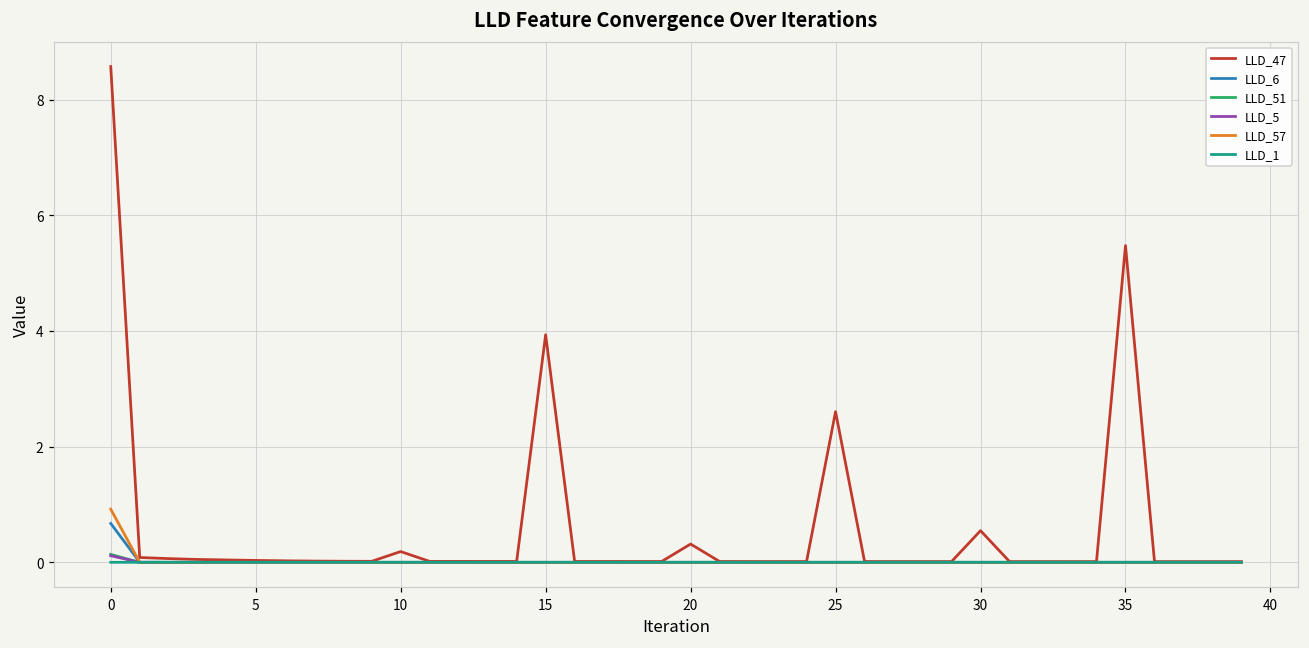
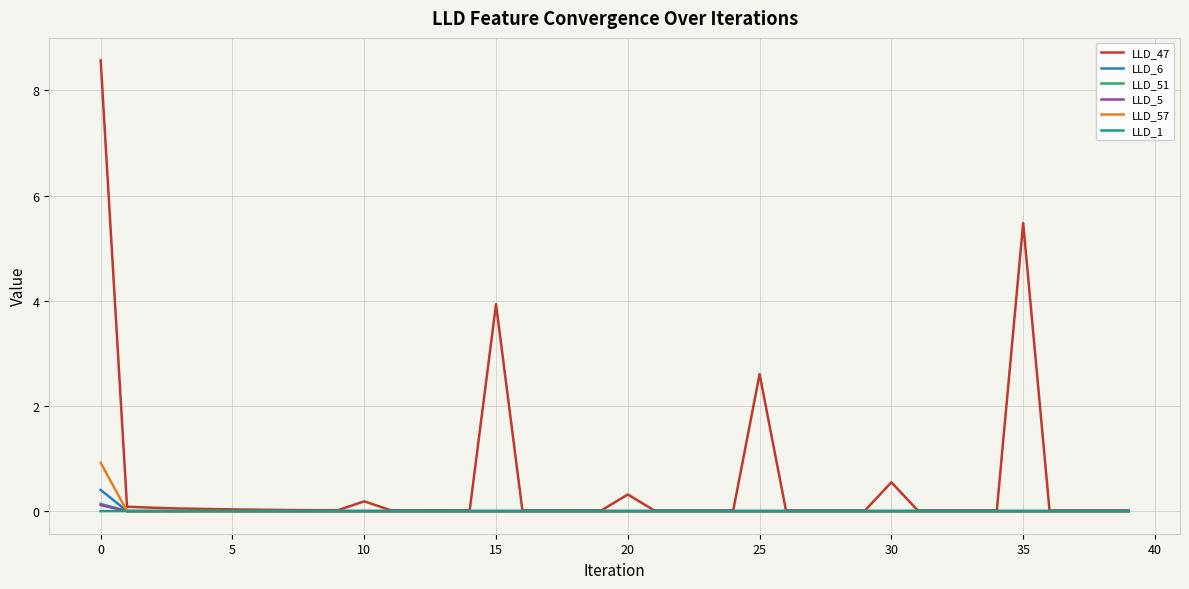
  {
    "LLD_47": {
      "0": 8.6,
      "10": 0.2,
      "15": 3.9,
      "20": 0.3,
      "25": 2.6,
      "30": 0.5,
      "35": 5.5
    },
    "LLD_6": {
-     "0": 0.7
+     "0": 0.4
    },
    "LLD_57": {
      "0": 0.9
    }
  }
